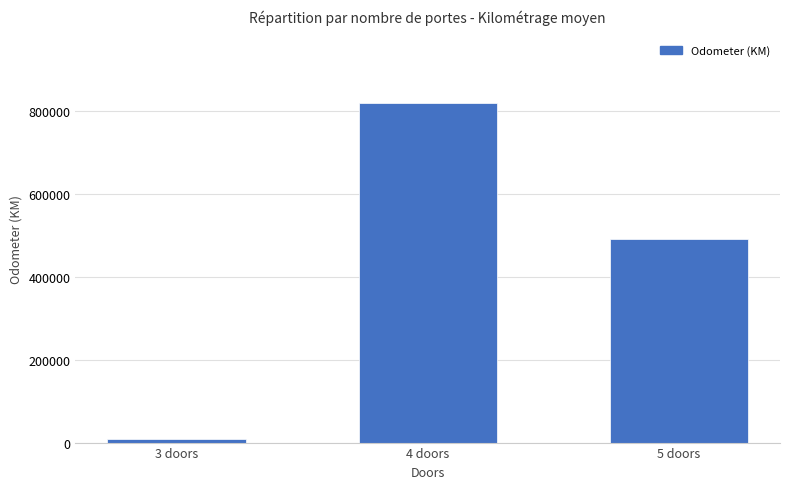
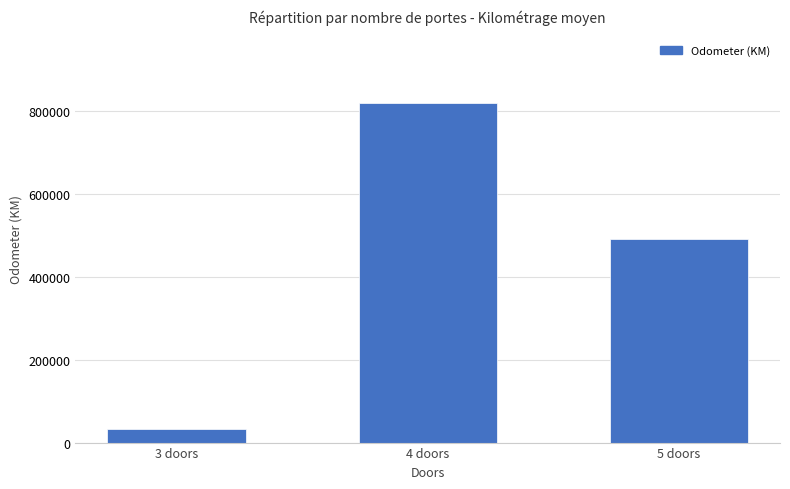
  {
-   "3 doors": 10000,
+   "3 doors": 30000,
    "4 doors": 820000,
    "5 doors": 490000
  }
